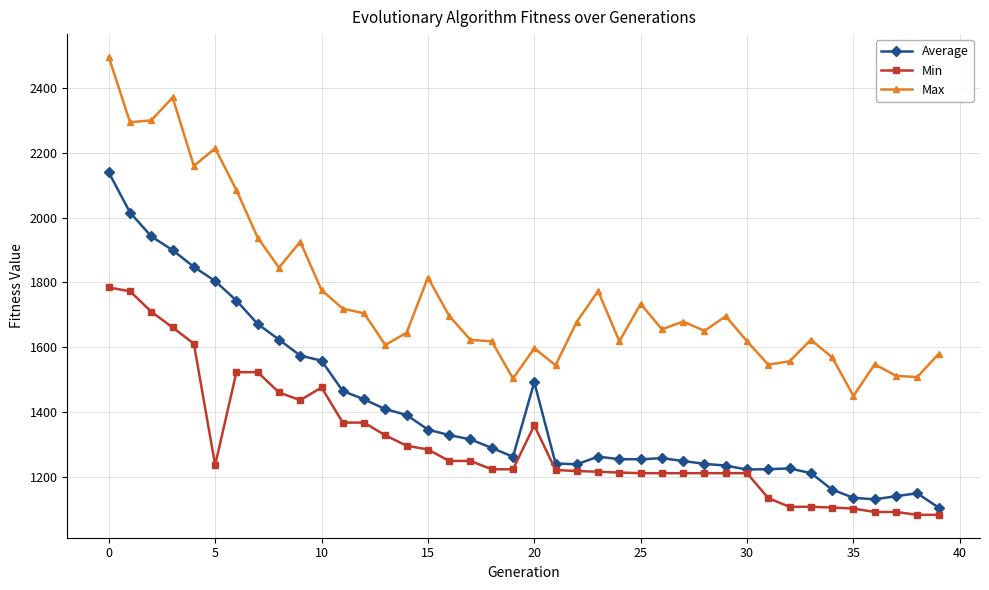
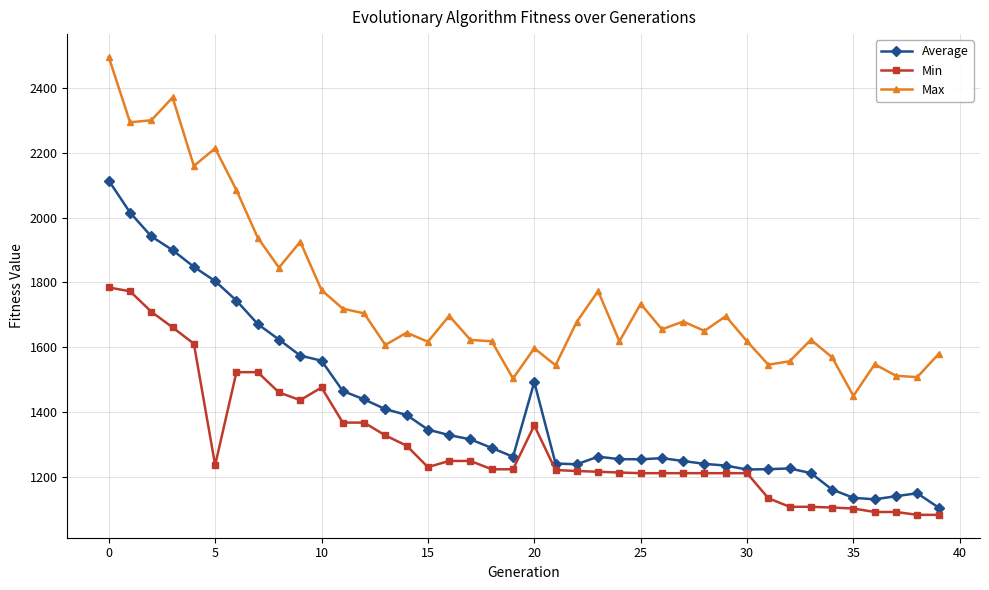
  {
    "Average": {
-     "0": 2140,
+     "0": 2110,
      "5": 1800,
      "10": 1560,
      "15": 1350,
      "20": 1490,
      "25": 1260,
      "30": 1220,
      "35": 1140
    },
    "Min": {
      "0": 1780,
      "5": 1240,
      "10": 1480,
-     "15": 1290,
+     "15": 1230,
      "20": 1360,
      "25": 1210,
      "30": 1210,
      "35": 1100
    },
    "Max": {
      "0": 2490,
      "5": 2210,
      "10": 1780,
-     "15": 1820,
+     "15": 1620,
      "20": 1600,
      "25": 1730,
      "30": 1620,
      "35": 1450
    }
  }
